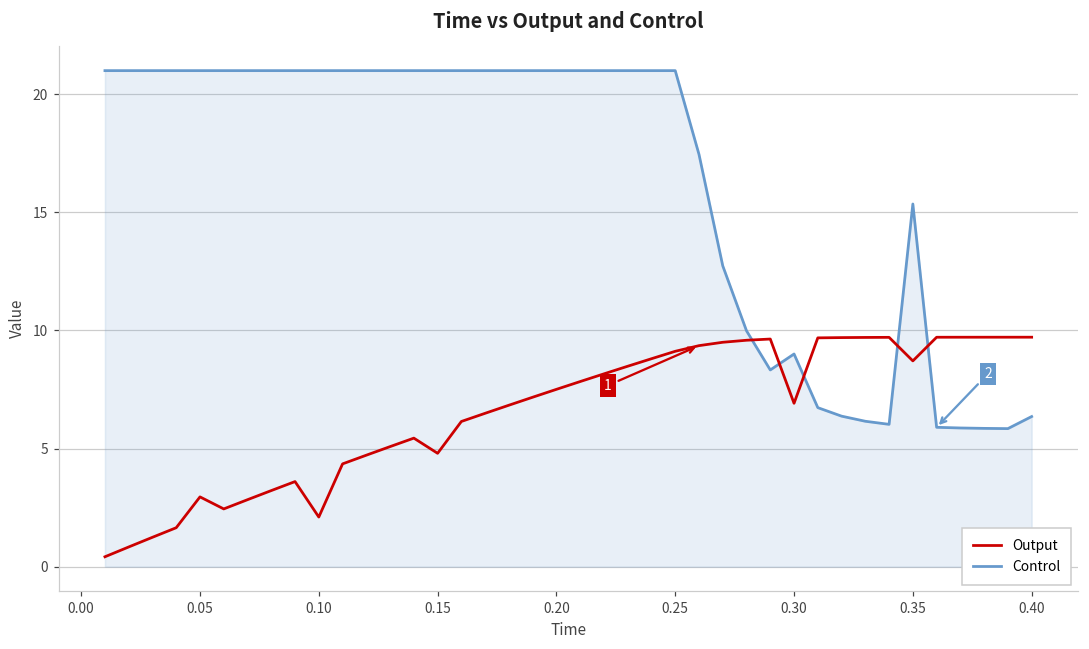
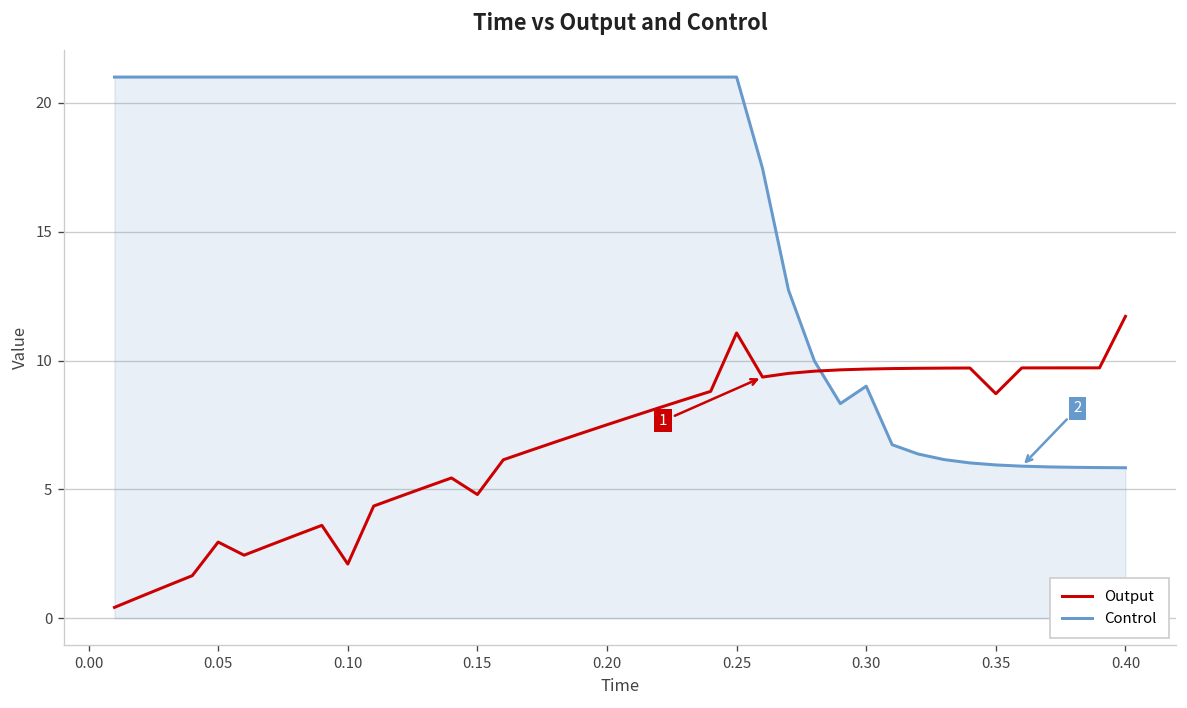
  {
    "Output": {
      "0.05": 3.0,
      "0.10": 2.1,
      "0.15": 4.8,
      "0.20": 7.5,
-     "0.25": 9.1,
-     "0.30": 6.9,
+     "0.25": 11.1,
+     "0.30": 9.7,
      "0.35": 8.7,
-     "0.40": 9.7
+     "0.40": 11.7
    },
    "Control": {
      "0.05": 21.0,
      "0.10": 21.0,
      "0.15": 21.0,
      "0.20": 21.0,
      "0.25": 21.0,
      "0.30": 9.0,
-     "0.35": 15.4,
-     "0.40": 6.4
+     "0.35": 5.9,
+     "0.40": 5.8
    }
  }
